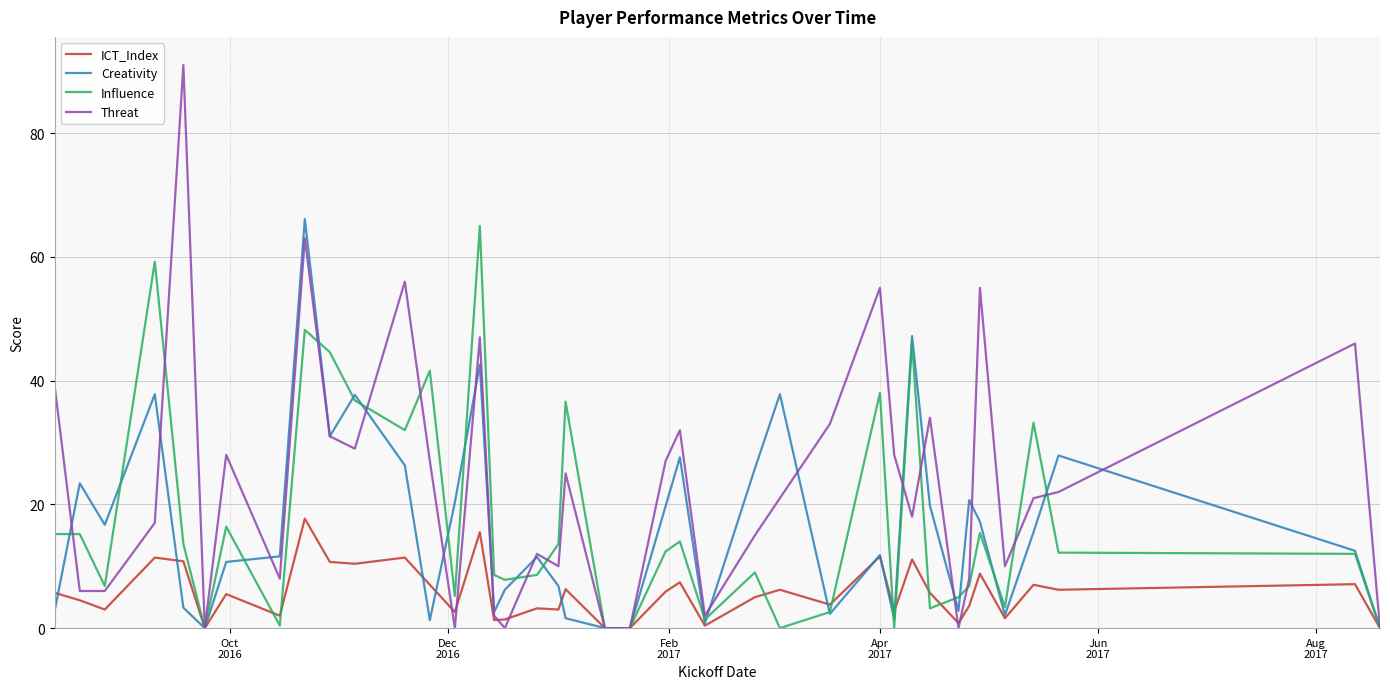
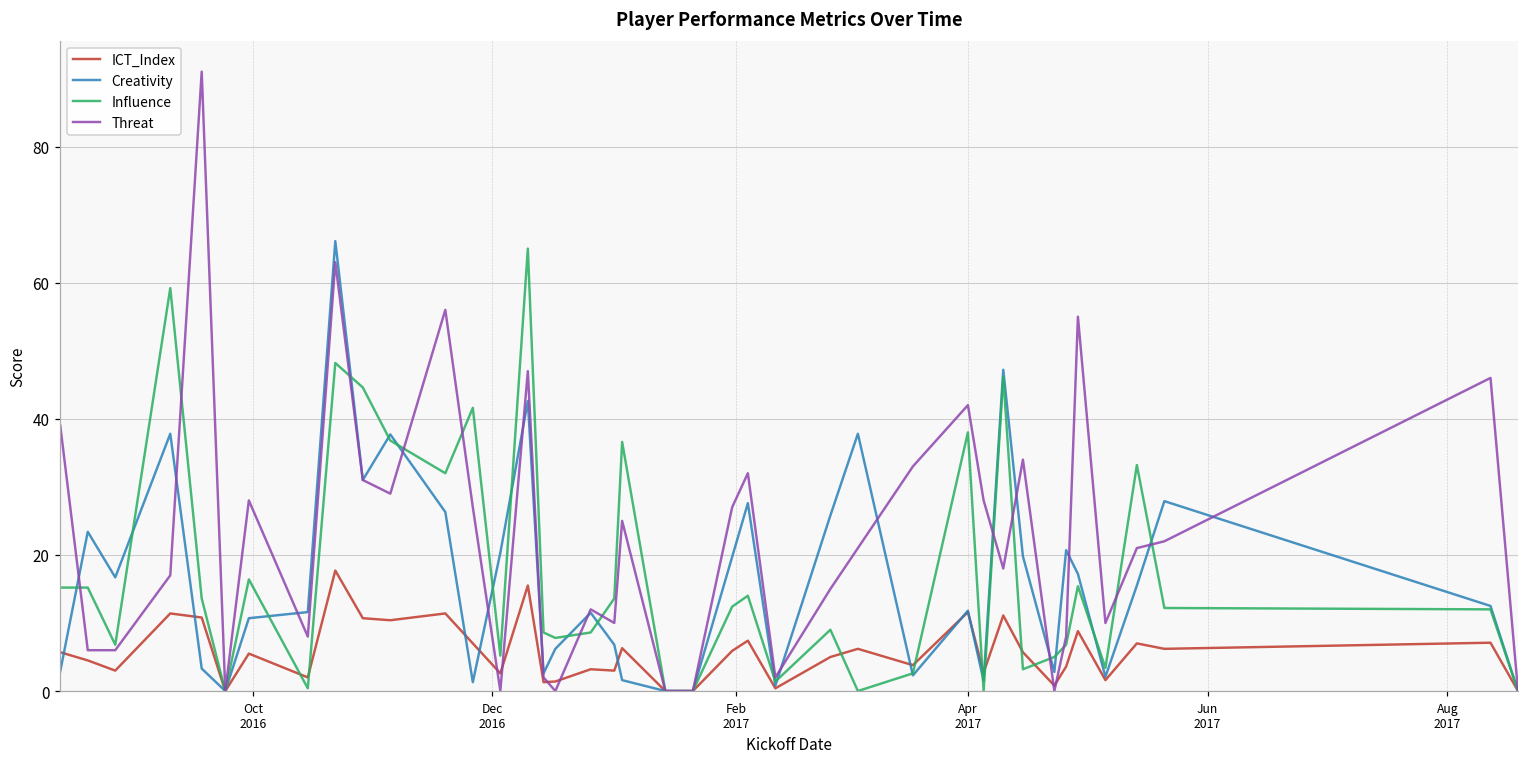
  {
    "Influence": {
      "Apr 2017": 38
    },
    "Threat": {
-     "Apr 2017": 55
+     "Apr 2017": 42
    }
  }
